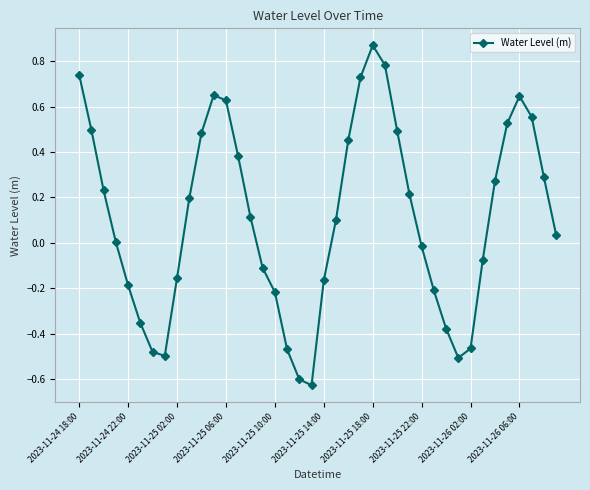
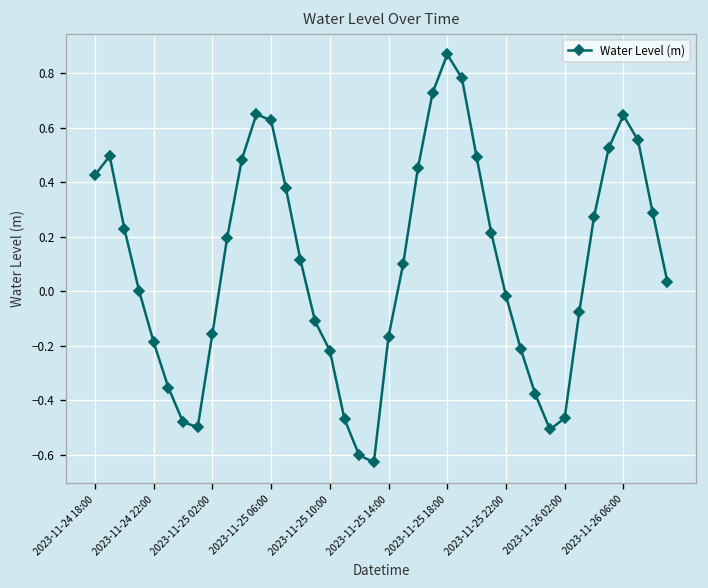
  {
-   "2023-11-24 18:00": 0.74,
+   "2023-11-24 18:00": 0.43,
    "2023-11-24 22:00": -0.19,
    "2023-11-25 02:00": -0.16,
    "2023-11-25 06:00": 0.63,
    "2023-11-25 10:00": -0.22,
    "2023-11-25 14:00": -0.17,
    "2023-11-25 18:00": 0.87,
    "2023-11-25 22:00": -0.02,
    "2023-11-26 02:00": -0.47,
    "2023-11-26 06:00": 0.65
  }
